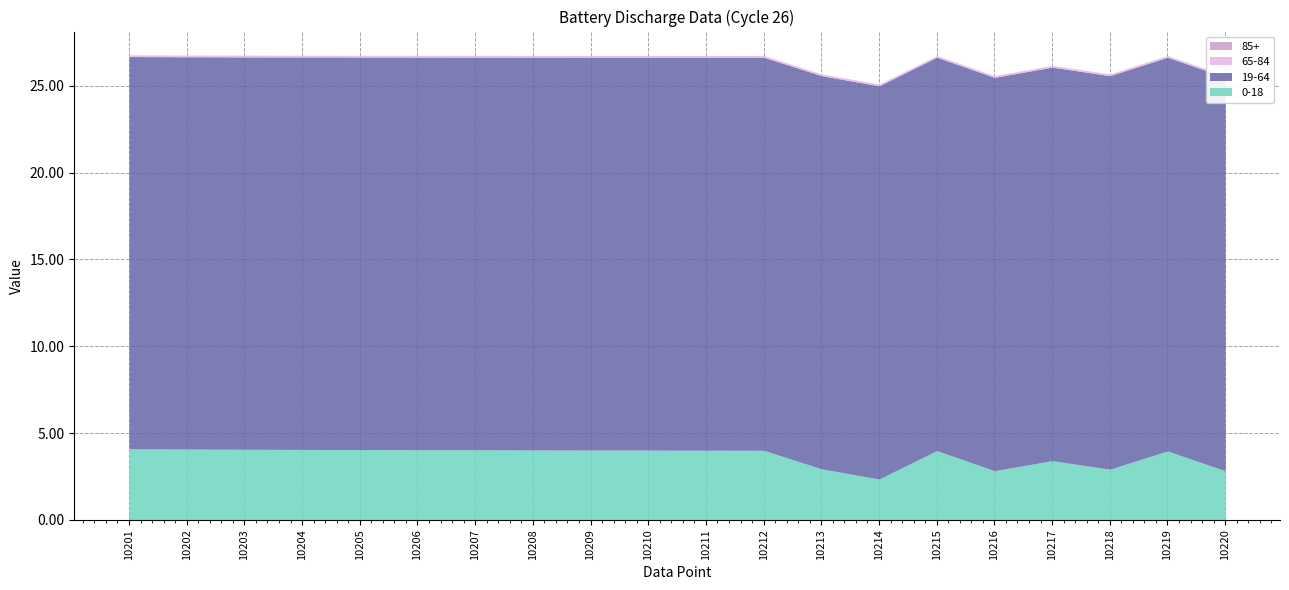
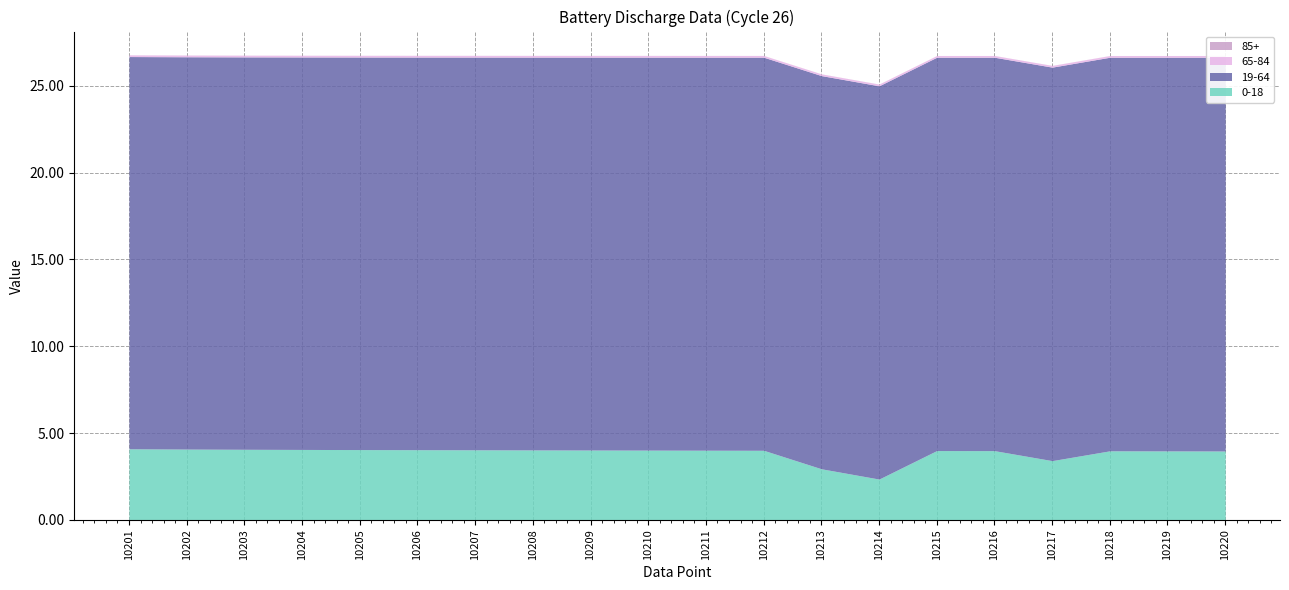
  {
    "0-18": {
      "10201": 4.1,
      "10202": 4.1,
      "10203": 4.1,
      "10204": 4.1,
      "10205": 4.0,
      "10206": 4.0,
      "10207": 4.0,
      "10208": 4.0,
      "10209": 4.0,
      "10210": 4.0,
      "10211": 4.0,
      "10212": 4.0,
      "10213": 2.9,
      "10214": 2.3,
      "10215": 4.0,
-     "10216": 2.8,
+     "10216": 4.0,
      "10217": 3.4,
-     "10218": 2.9,
+     "10218": 4.0,
      "10219": 4.0,
-     "10220": 2.8
+     "10220": 4.0
    }
  }
